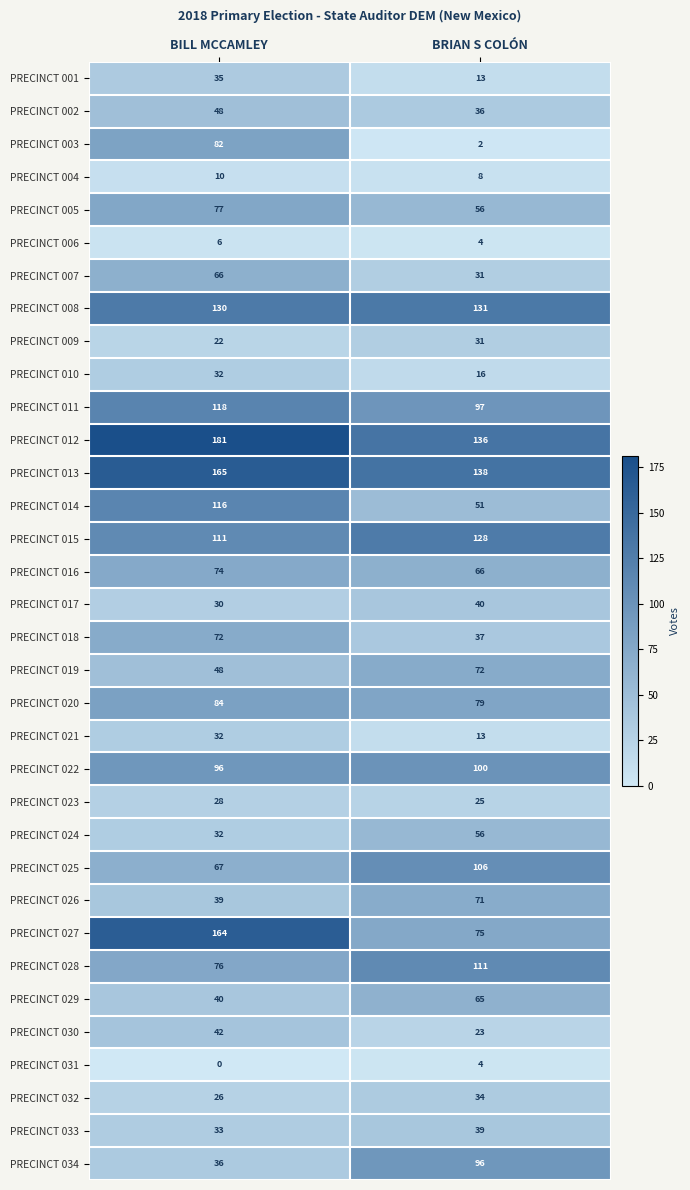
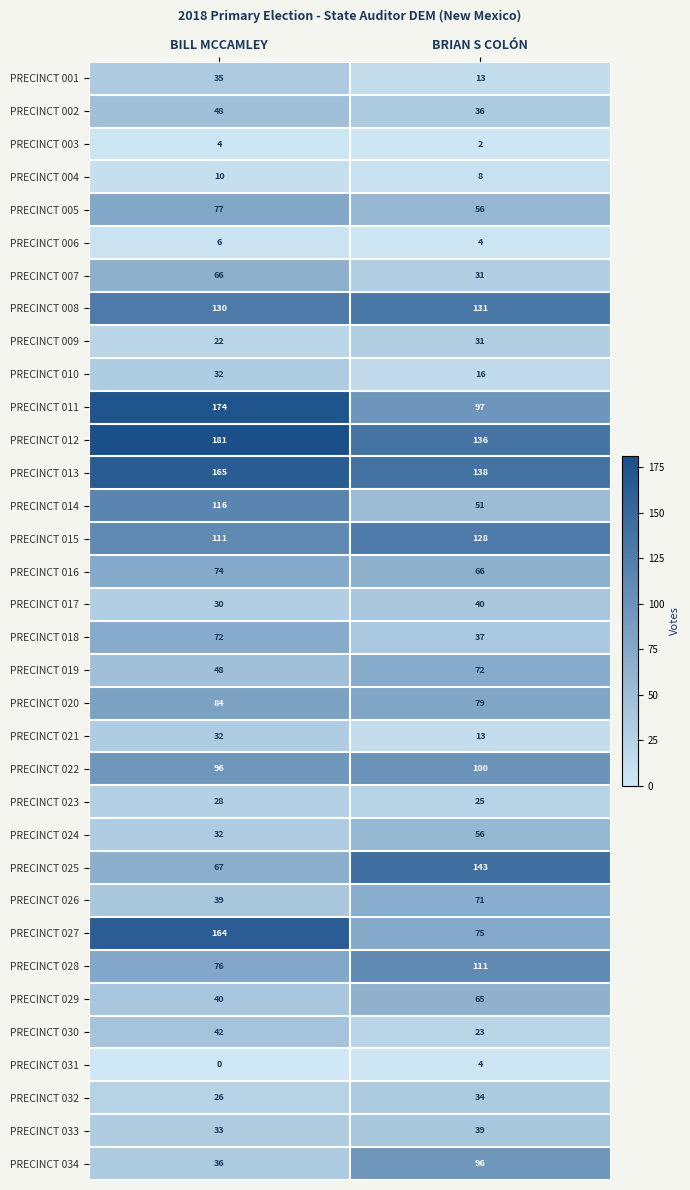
  {
    "PRECINCT 001": {
      "BILL MCCAMLEY": 35,
      "BRIAN S COLÓN": 13
    },
    "PRECINCT 002": {
      "BILL MCCAMLEY": 48,
      "BRIAN S COLÓN": 36
    },
    "PRECINCT 003": {
-     "BILL MCCAMLEY": 82,
+     "BILL MCCAMLEY": 4,
      "BRIAN S COLÓN": 2
    },
    "PRECINCT 004": {
      "BILL MCCAMLEY": 10,
      "BRIAN S COLÓN": 8
    },
    "PRECINCT 005": {
      "BILL MCCAMLEY": 77,
      "BRIAN S COLÓN": 56
    },
    "PRECINCT 006": {
      "BILL MCCAMLEY": 6,
      "BRIAN S COLÓN": 4
    },
    "PRECINCT 007": {
      "BILL MCCAMLEY": 66,
      "BRIAN S COLÓN": 31
    },
    "PRECINCT 008": {
      "BILL MCCAMLEY": 130,
      "BRIAN S COLÓN": 131
    },
    "PRECINCT 009": {
      "BILL MCCAMLEY": 22,
      "BRIAN S COLÓN": 31
    },
    "PRECINCT 010": {
      "BILL MCCAMLEY": 32,
      "BRIAN S COLÓN": 16
    },
    "PRECINCT 011": {
-     "BILL MCCAMLEY": 118,
+     "BILL MCCAMLEY": 174,
      "BRIAN S COLÓN": 97
    },
    "PRECINCT 012": {
      "BILL MCCAMLEY": 181,
      "BRIAN S COLÓN": 136
    },
    "PRECINCT 013": {
      "BILL MCCAMLEY": 165,
      "BRIAN S COLÓN": 138
    },
    "PRECINCT 014": {
      "BILL MCCAMLEY": 116,
      "BRIAN S COLÓN": 51
    },
    "PRECINCT 015": {
      "BILL MCCAMLEY": 111,
      "BRIAN S COLÓN": 128
    },
    "PRECINCT 016": {
      "BILL MCCAMLEY": 74,
      "BRIAN S COLÓN": 66
    },
    "PRECINCT 017": {
      "BILL MCCAMLEY": 30,
      "BRIAN S COLÓN": 40
    },
    "PRECINCT 018": {
      "BILL MCCAMLEY": 72,
      "BRIAN S COLÓN": 37
    },
    "PRECINCT 019": {
      "BILL MCCAMLEY": 48,
      "BRIAN S COLÓN": 72
    },
    "PRECINCT 020": {
      "BILL MCCAMLEY": 84,
      "BRIAN S COLÓN": 79
    },
    "PRECINCT 021": {
      "BILL MCCAMLEY": 32,
      "BRIAN S COLÓN": 13
    },
    "PRECINCT 022": {
      "BILL MCCAMLEY": 96,
      "BRIAN S COLÓN": 100
    },
    "PRECINCT 023": {
      "BILL MCCAMLEY": 28,
      "BRIAN S COLÓN": 25
    },
    "PRECINCT 024": {
      "BILL MCCAMLEY": 32,
      "BRIAN S COLÓN": 56
    },
    "PRECINCT 025": {
      "BILL MCCAMLEY": 67,
-     "BRIAN S COLÓN": 106
+     "BRIAN S COLÓN": 143
    },
    "PRECINCT 026": {
      "BILL MCCAMLEY": 39,
      "BRIAN S COLÓN": 71
    },
    "PRECINCT 027": {
      "BILL MCCAMLEY": 164,
      "BRIAN S COLÓN": 75
    },
    "PRECINCT 028": {
      "BILL MCCAMLEY": 76,
      "BRIAN S COLÓN": 111
    },
    "PRECINCT 029": {
      "BILL MCCAMLEY": 40,
      "BRIAN S COLÓN": 65
    },
    "PRECINCT 030": {
      "BILL MCCAMLEY": 42,
      "BRIAN S COLÓN": 23
    },
    "PRECINCT 031": {
      "BILL MCCAMLEY": 0,
      "BRIAN S COLÓN": 4
    },
    "PRECINCT 032": {
      "BILL MCCAMLEY": 26,
      "BRIAN S COLÓN": 34
    },
    "PRECINCT 033": {
      "BILL MCCAMLEY": 33,
      "BRIAN S COLÓN": 39
    },
    "PRECINCT 034": {
      "BILL MCCAMLEY": 36,
      "BRIAN S COLÓN": 96
    }
  }
